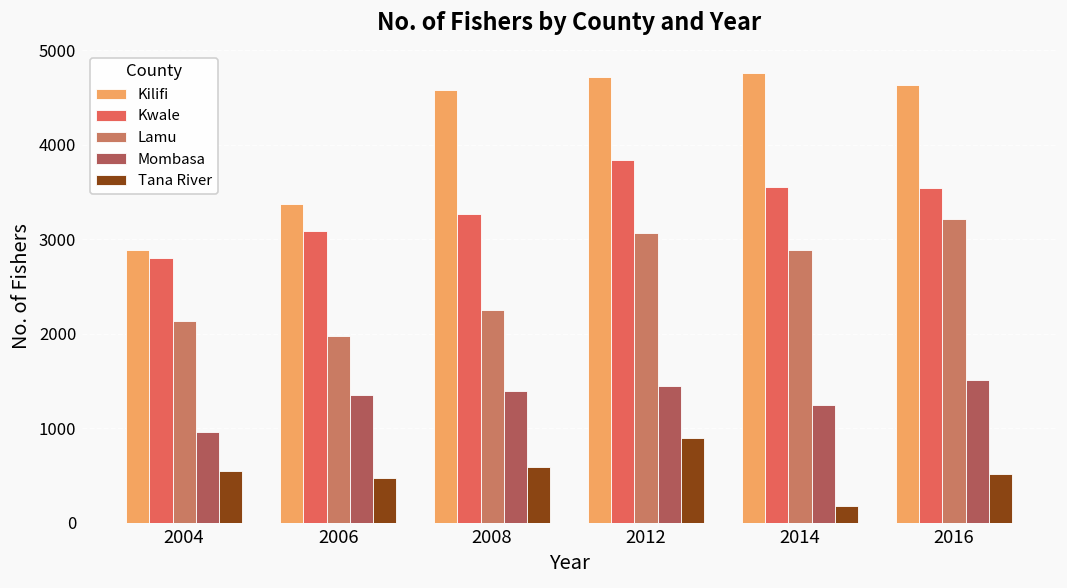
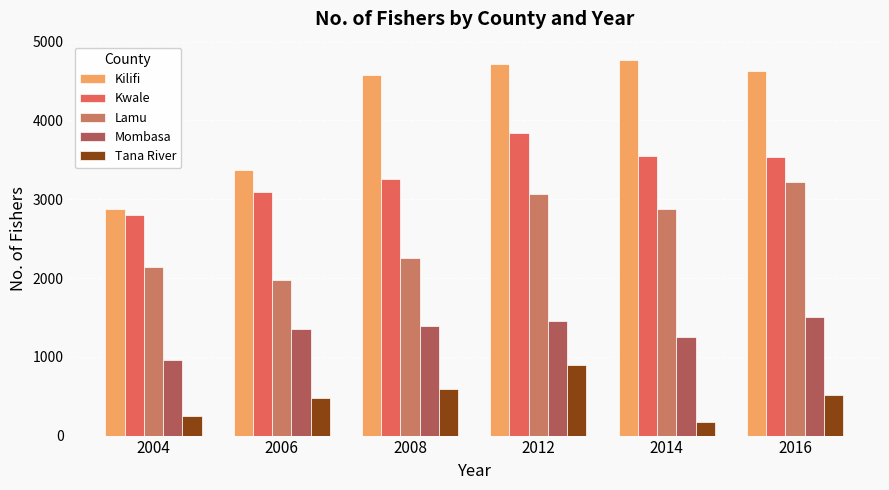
  {
    "Tana River": {
-     "2004": 600,
+     "2004": 200,
      "2006": 500,
      "2008": 600,
      "2012": 900,
      "2014": 200,
      "2016": 500
    }
  }
